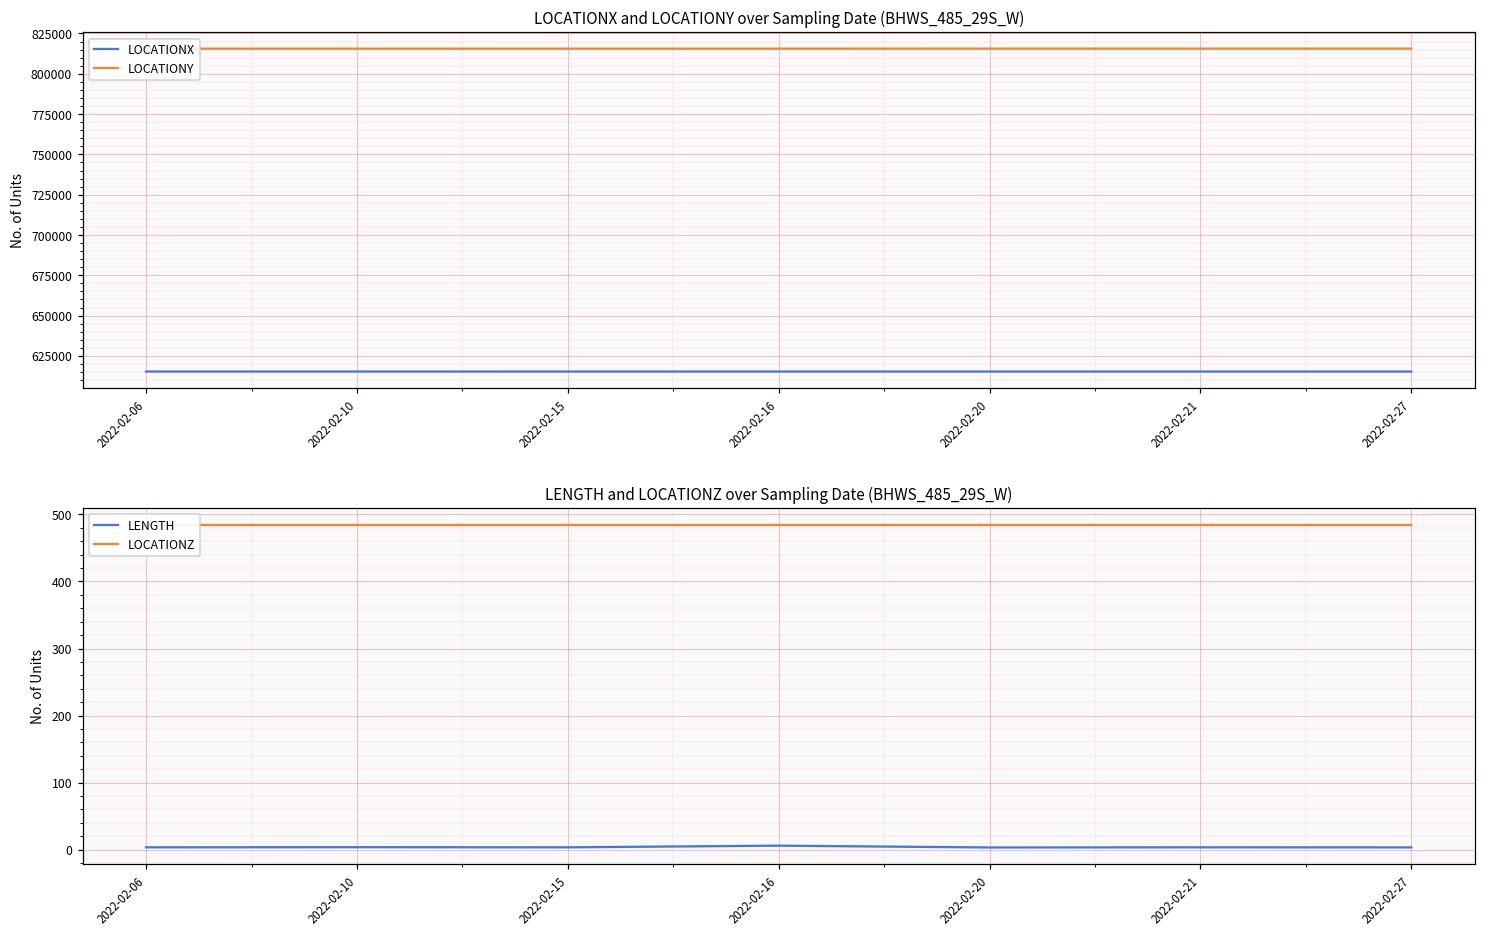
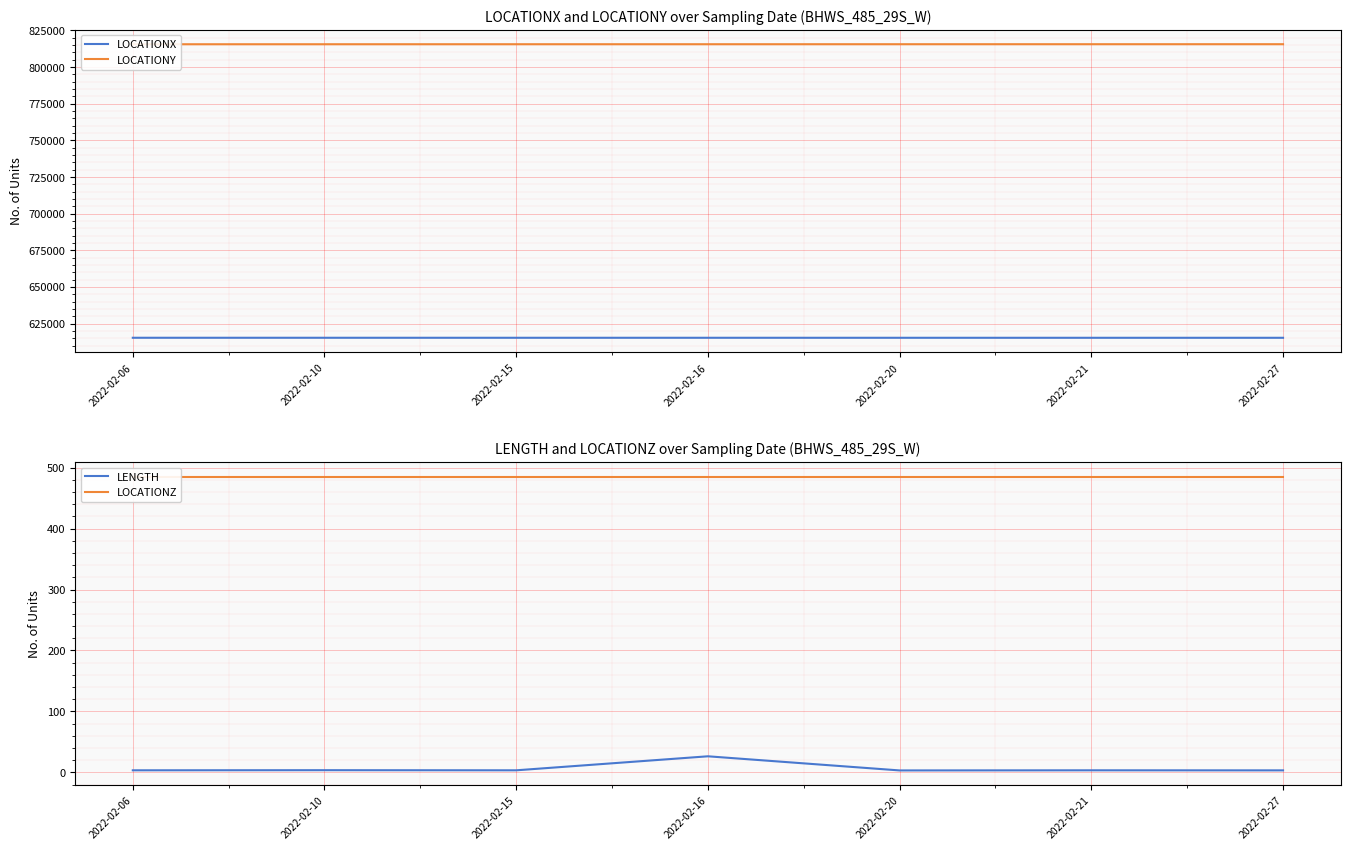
  {
    "LOCATIONX and LOCATIONY over Sampling Date (BHWS_485_29S_W)": {
      "LOCATIONX": {
        "2022-02-06": 615000,
        "2022-02-10": 615000,
        "2022-02-15": 615000,
        "2022-02-16": 615000,
        "2022-02-20": 615000,
        "2022-02-21": 615000,
        "2022-02-27": 615000
      },
      "LOCATIONY": {
        "2022-02-10": 816000,
        "2022-02-15": 816000,
        "2022-02-16": 816000,
        "2022-02-20": 816000,
        "2022-02-21": 816000,
        "2022-02-27": 816000
      }
    },
    "LENGTH and LOCATIONZ over Sampling Date (BHWS_485_29S_W)": {
      "LENGTH": {
        "2022-02-06": 0,
        "2022-02-10": 0,
        "2022-02-15": 0,
-       "2022-02-16": 10,
+       "2022-02-16": 30,
        "2022-02-20": 0,
        "2022-02-21": 0,
        "2022-02-27": 0
      },
      "LOCATIONZ": {
        "2022-02-10": 490,
        "2022-02-15": 490,
        "2022-02-16": 490,
        "2022-02-20": 490,
        "2022-02-21": 490,
        "2022-02-27": 490
      }
    }
  }
